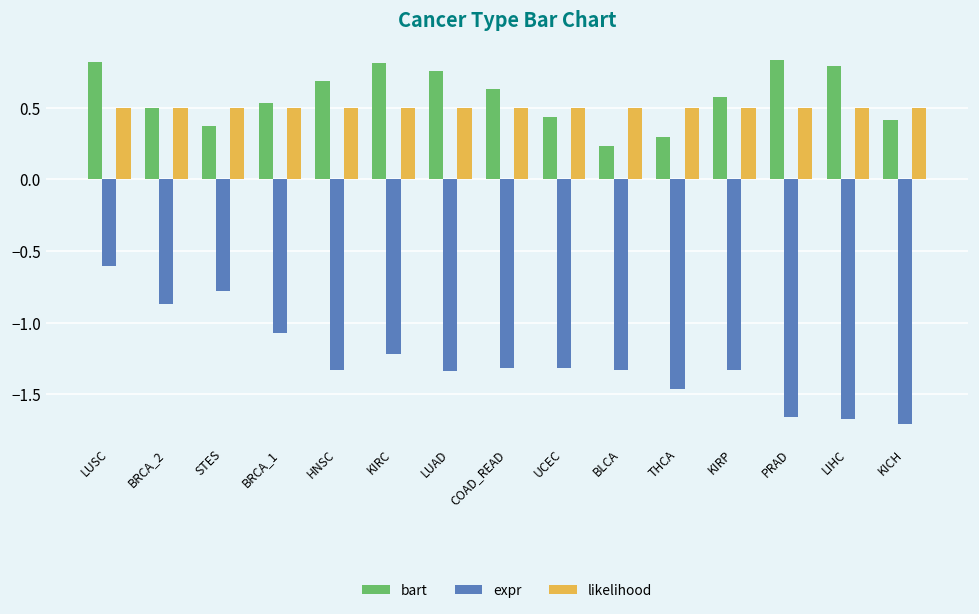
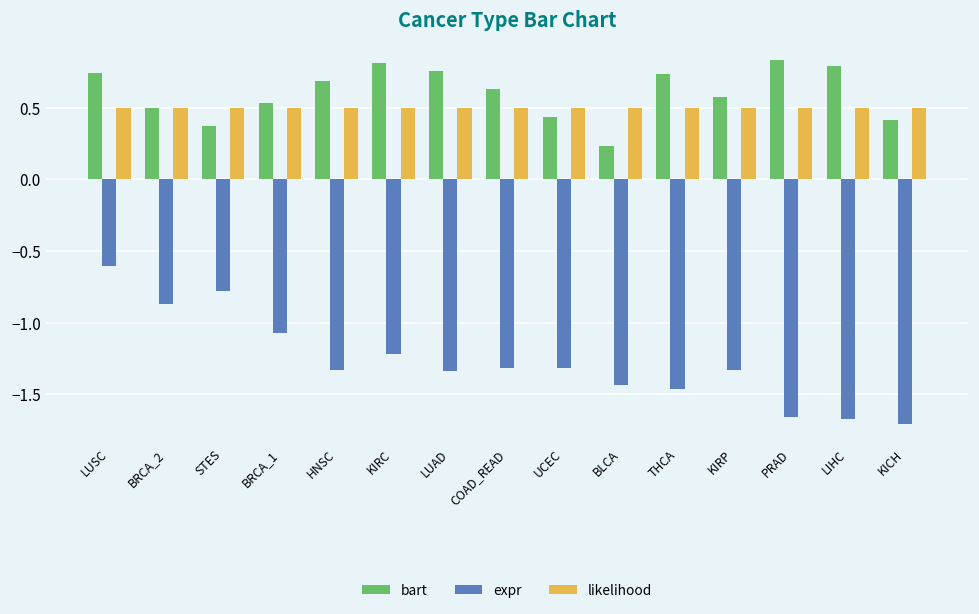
  {
    "bart": {
-     "LUSC": 0.82,
+     "LUSC": 0.75,
      "BRCA_2": 0.50,
      "STES": 0.37,
      "BRCA_1": 0.53,
      "HNSC": 0.69,
      "KIRC": 0.81,
      "LUAD": 0.75,
      "COAD_READ": 0.63,
      "UCEC": 0.43,
      "BLCA": 0.24,
-     "THCA": 0.29,
+     "THCA": 0.74,
      "KIRP": 0.58,
      "PRAD": 0.83,
      "LIHC": 0.79,
      "KICH": 0.41
    },
    "expr": {
      "LUSC": -0.60,
      "BRCA_2": -0.87,
      "STES": -0.78,
      "BRCA_1": -1.07,
      "HNSC": -1.33,
      "KIRC": -1.22,
      "LUAD": -1.34,
      "COAD_READ": -1.31,
      "UCEC": -1.31,
-     "BLCA": -1.33,
+     "BLCA": -1.44,
      "THCA": -1.47,
      "KIRP": -1.33,
      "PRAD": -1.66,
      "LIHC": -1.67,
      "KICH": -1.71
    },
    "likelihood": {
      "LUSC": 0.50,
      "BRCA_2": 0.50,
      "STES": 0.50,
      "BRCA_1": 0.50,
      "HNSC": 0.50,
      "KIRC": 0.50,
      "LUAD": 0.50,
      "COAD_READ": 0.50,
      "UCEC": 0.50,
      "BLCA": 0.50,
      "THCA": 0.50,
      "KIRP": 0.50,
      "PRAD": 0.50,
      "LIHC": 0.50,
      "KICH": 0.50
    }
  }
